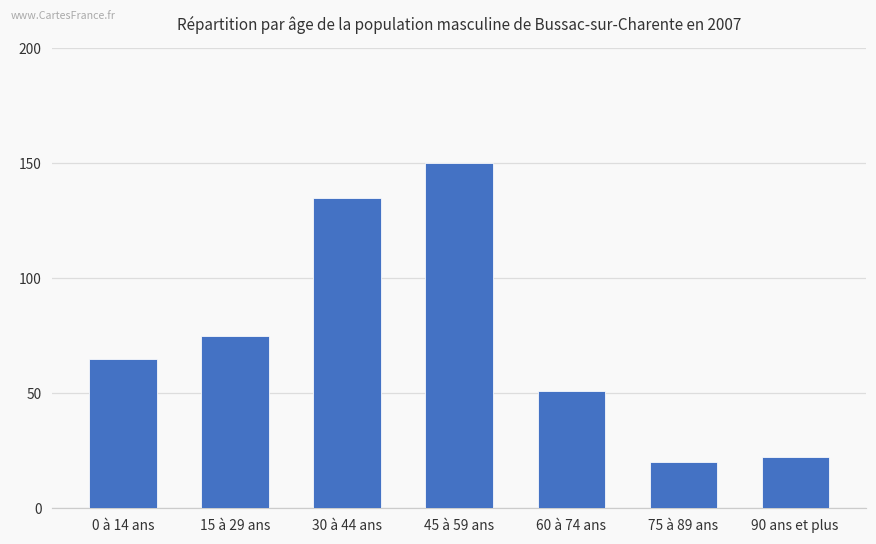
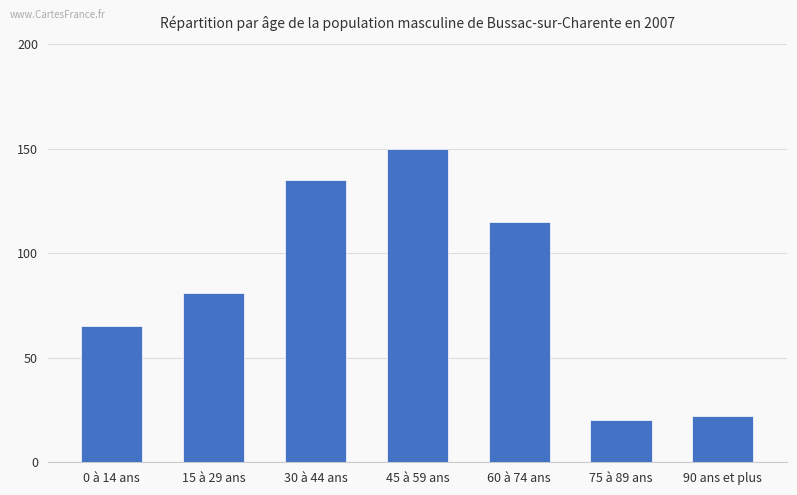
  {
    "0 à 14 ans": 65,
-   "15 à 29 ans": 75,
+   "15 à 29 ans": 81,
    "30 à 44 ans": 135,
    "45 à 59 ans": 150,
-   "60 à 74 ans": 51,
+   "60 à 74 ans": 115,
    "75 à 89 ans": 20,
    "90 ans et plus": 22
  }
